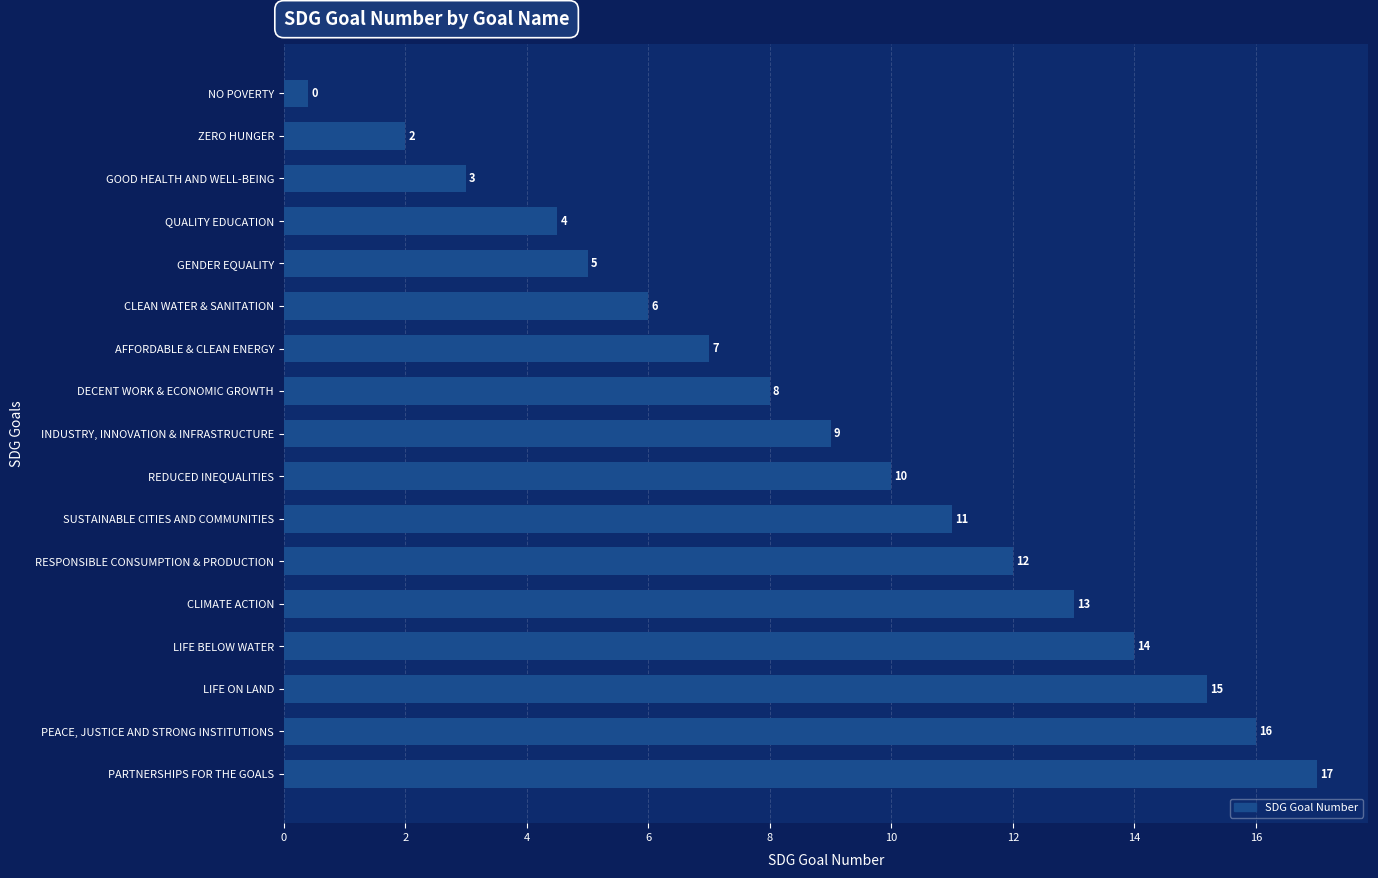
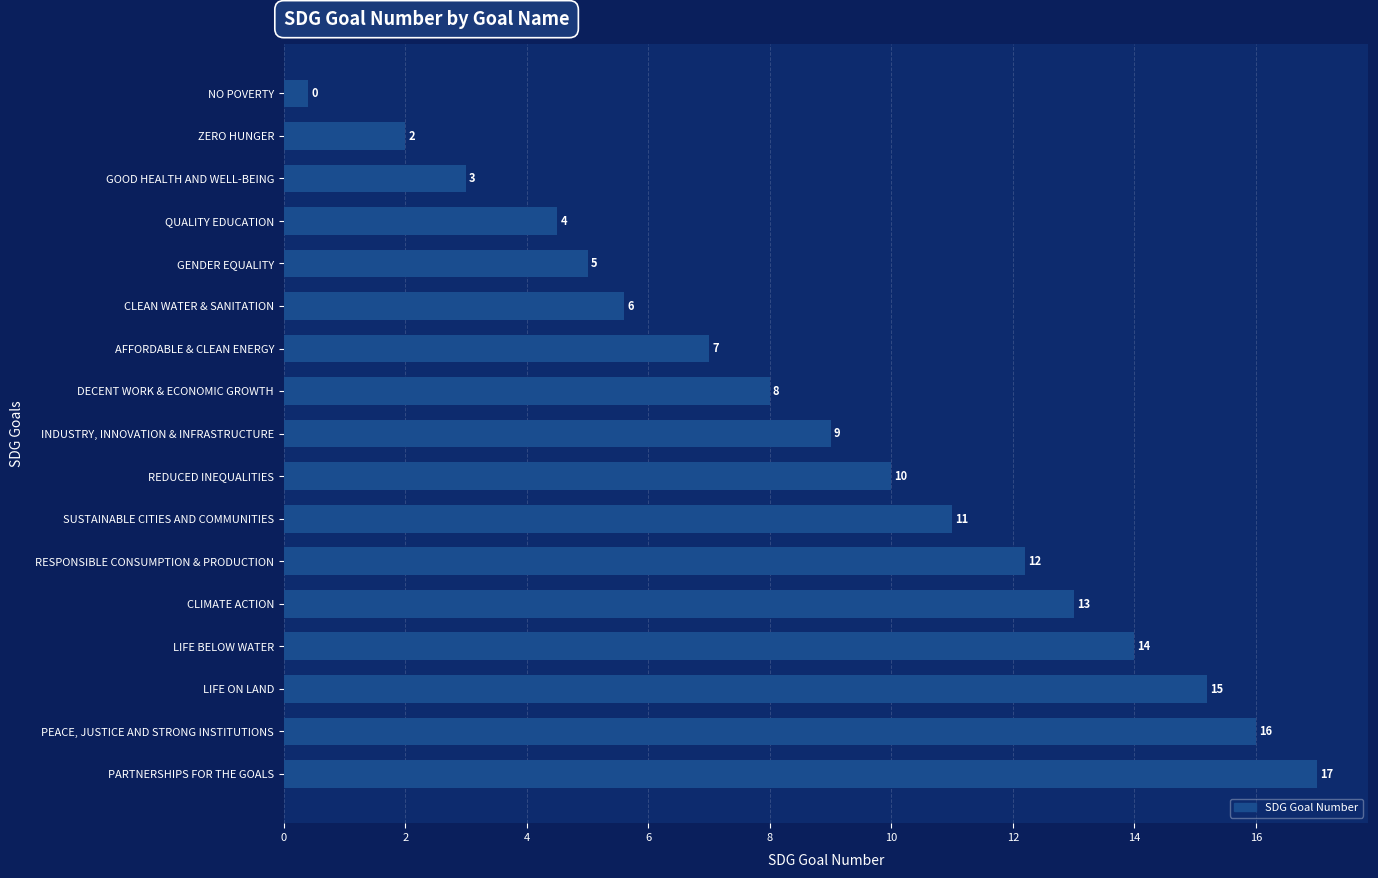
  {
-   "CLEAN WATER & SANITATION": 6.0,
-   "RESPONSIBLE CONSUMPTION & PRODUCTION": 12.0
+   "CLEAN WATER & SANITATION": 5.6,
+   "RESPONSIBLE CONSUMPTION & PRODUCTION": 12.2
  }
